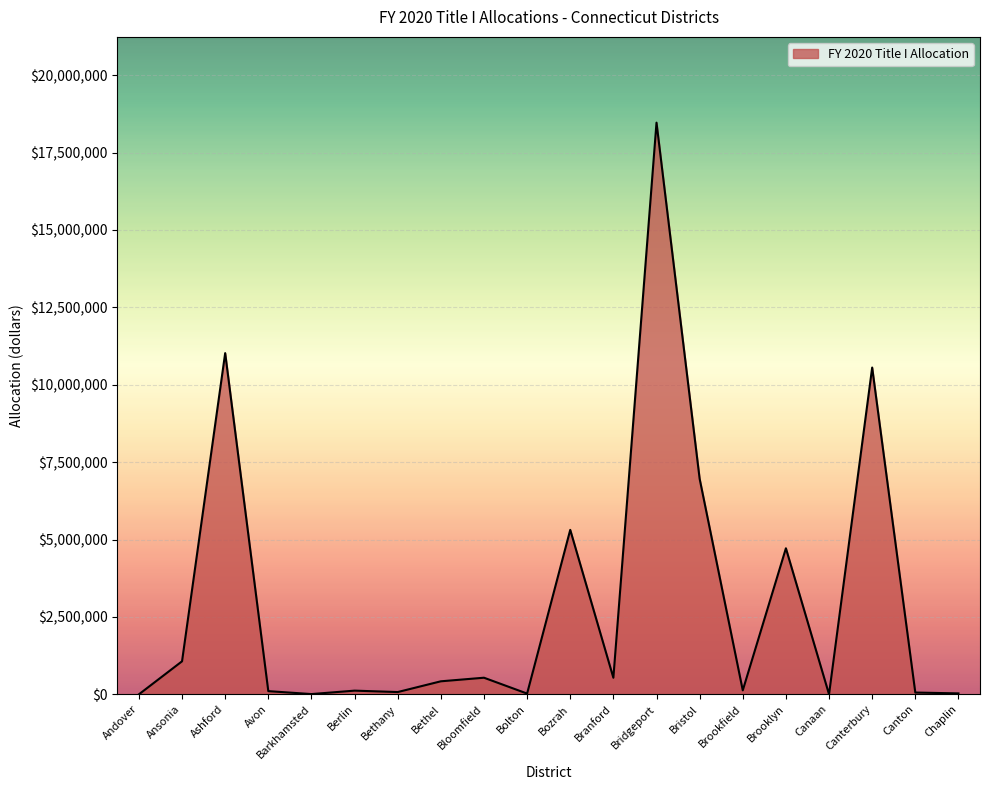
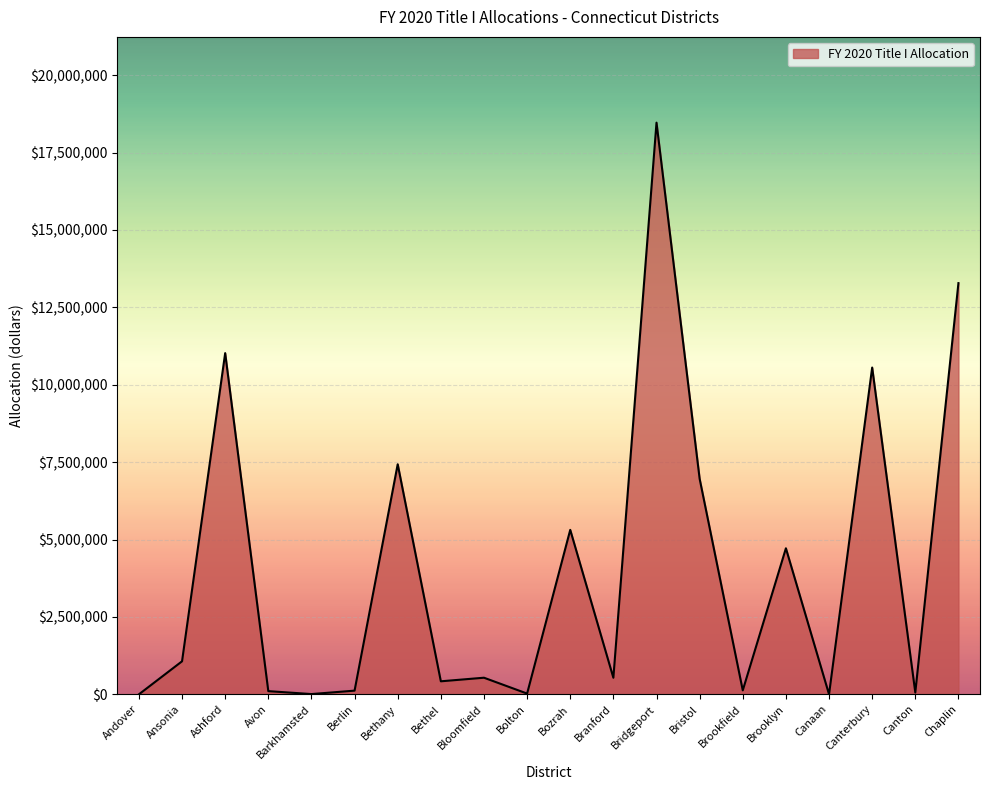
  {
    "Andover": "$0",
    "Ansonia": "$1,100,000",
    "Ashford": "$11,000,000",
    "Avon": "$100,000",
    "Barkhamsted": "$0",
    "Berlin": "$100,000",
-   "Bethany": "$100,000",
+   "Bethany": "$7,400,000",
    "Bethel": "$400,000",
    "Bloomfield": "$500,000",
    "Bolton": "$0",
    "Bozrah": "$5,300,000",
    "Branford": "$500,000",
    "Bridgeport": "$18,500,000",
    "Bristol": "$7,000,000",
    "Brookfield": "$100,000",
    "Brooklyn": "$4,700,000",
    "Canaan": "$0",
    "Canterbury": "$10,600,000",
    "Canton": "$100,000",
-   "Chaplin": "$0"
+   "Chaplin": "$13,300,000"
  }
